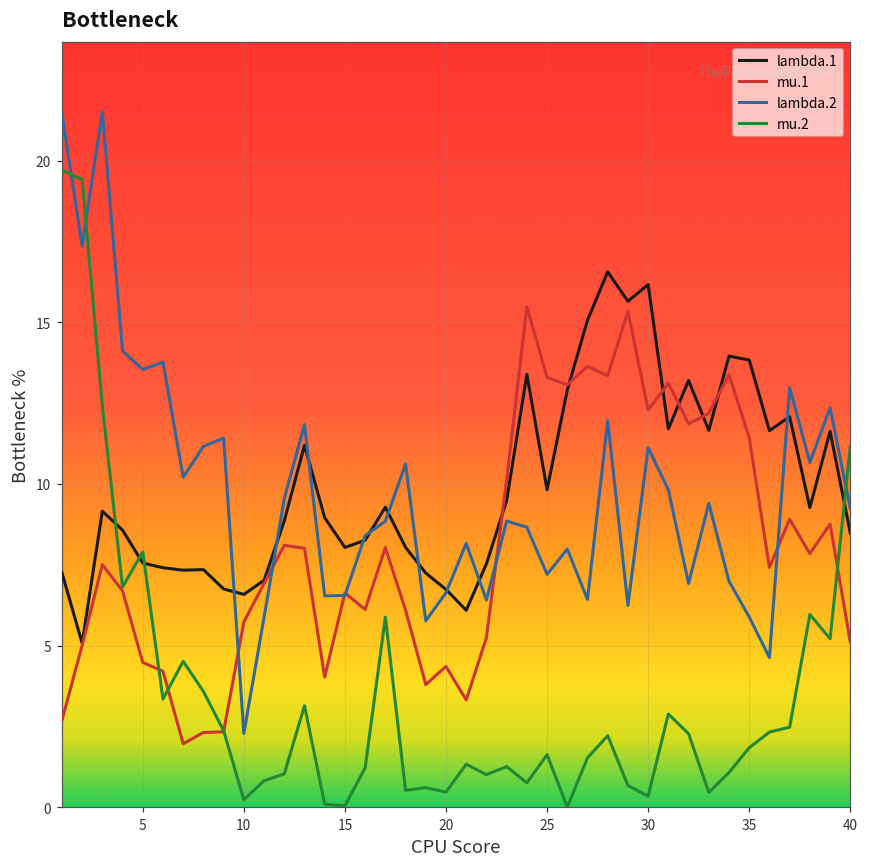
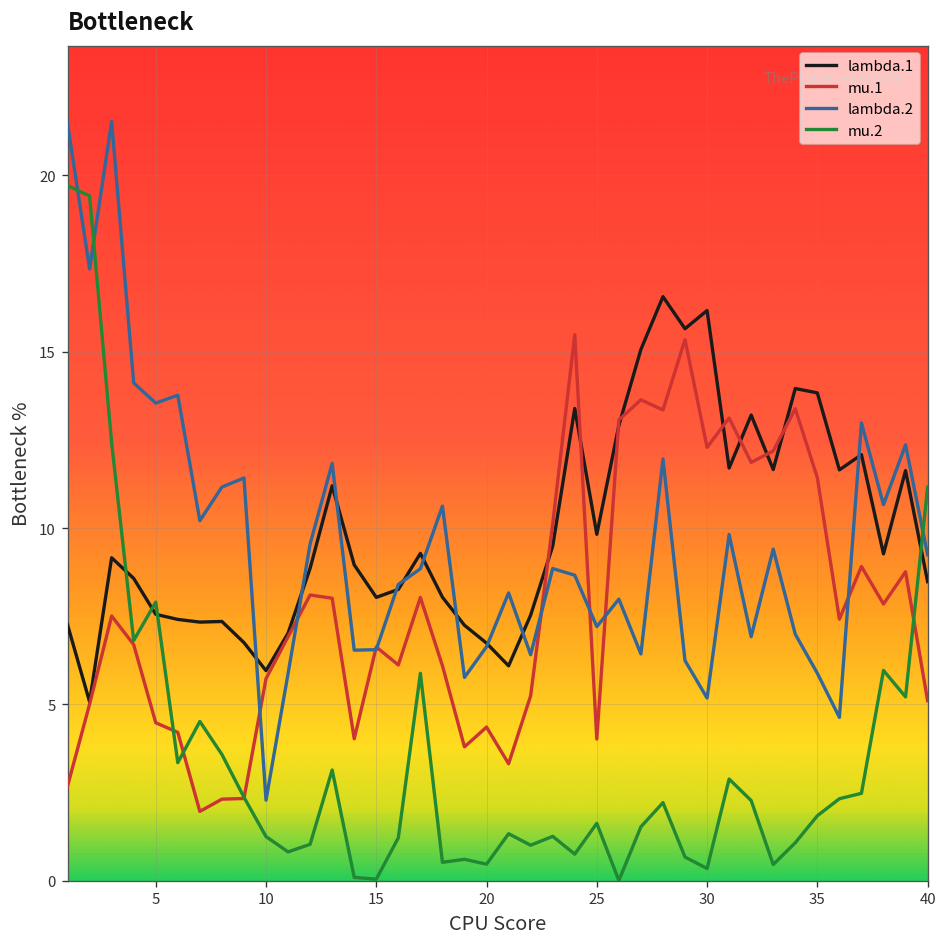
  {
    "lambda.1": {
      "5": 7.6,
-     "10": 6.6,
+     "10": 6.0,
      "15": 8.0,
      "20": 6.7,
      "25": 9.8,
      "30": 16.2,
      "35": 13.8,
      "40": 8.5
    },
    "mu.1": {
      "5": 4.5,
      "10": 5.7,
      "20": 4.4,
-     "25": 13.3,
+     "25": 4.0,
      "30": 12.3,
      "35": 11.4,
      "40": 5.1
    },
    "lambda.2": {
      "5": 13.5,
      "10": 2.3,
      "20": 6.6,
      "25": 7.2,
-     "30": 11.1,
+     "30": 5.2,
      "35": 5.9,
      "40": 9.2
    },
    "mu.2": {
      "5": 7.9,
-     "10": 0.2,
+     "10": 1.3,
      "15": 0.0,
      "20": 0.5,
      "25": 1.6,
      "30": 0.3,
      "35": 1.8,
      "40": 11.2
    }
  }
